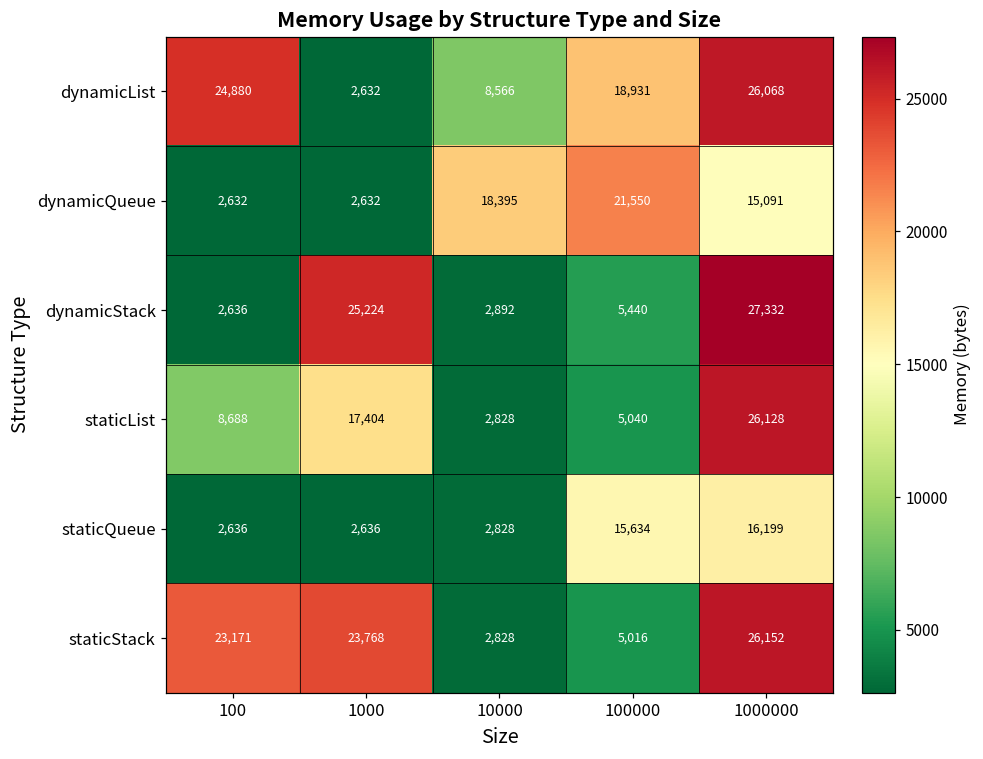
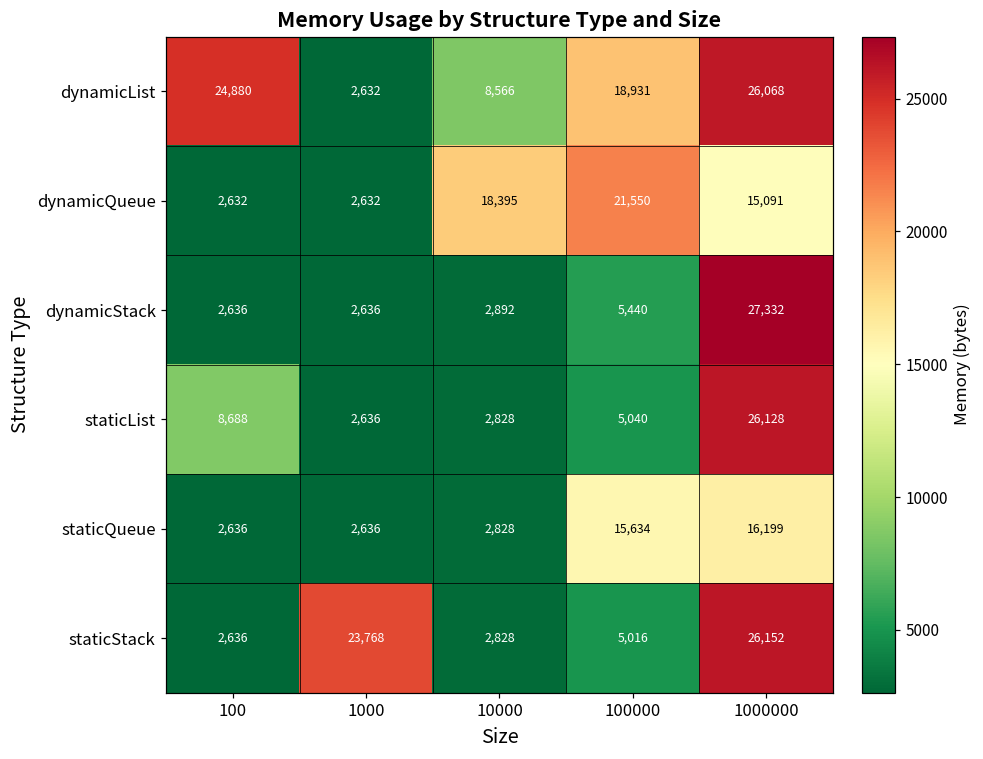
  {
    "dynamicList": {
      "100": "24,880",
      "1000": "2,632",
      "10000": "8,566",
      "100000": "18,931",
      "1000000": "26,068"
    },
    "dynamicQueue": {
      "100": "2,632",
      "1000": "2,632",
      "10000": "18,395",
      "100000": "21,550",
      "1000000": "15,091"
    },
    "dynamicStack": {
      "100": "2,636",
-     "1000": "25,224",
+     "1000": "2,636",
      "10000": "2,892",
      "100000": "5,440",
      "1000000": "27,332"
    },
    "staticList": {
      "100": "8,688",
-     "1000": "17,404",
+     "1000": "2,636",
      "10000": "2,828",
      "100000": "5,040",
      "1000000": "26,128"
    },
    "staticQueue": {
      "100": "2,636",
      "1000": "2,636",
      "10000": "2,828",
      "100000": "15,634",
      "1000000": "16,199"
    },
    "staticStack": {
-     "100": "23,171",
+     "100": "2,636",
      "1000": "23,768",
      "10000": "2,828",
      "100000": "5,016",
      "1000000": "26,152"
    }
  }
